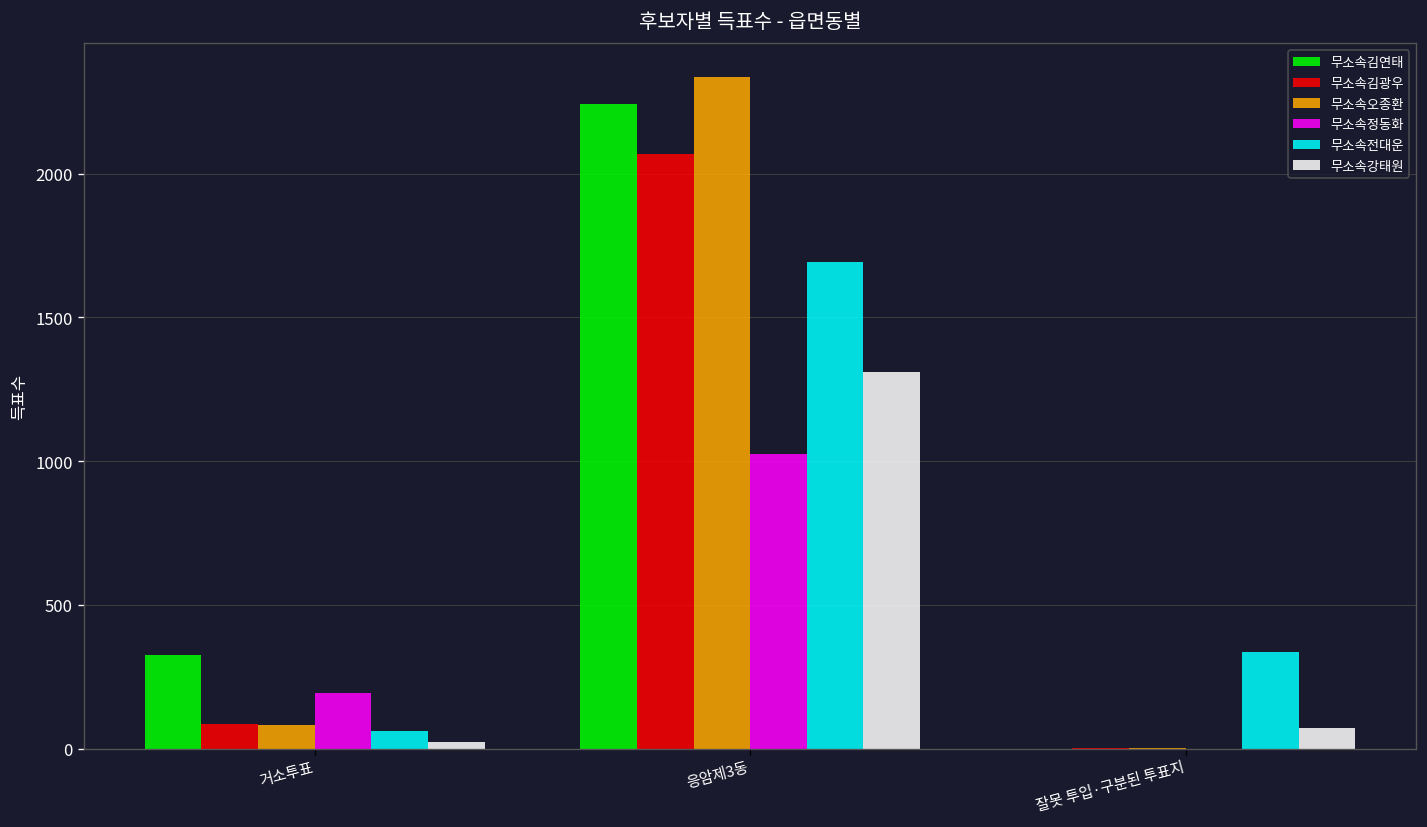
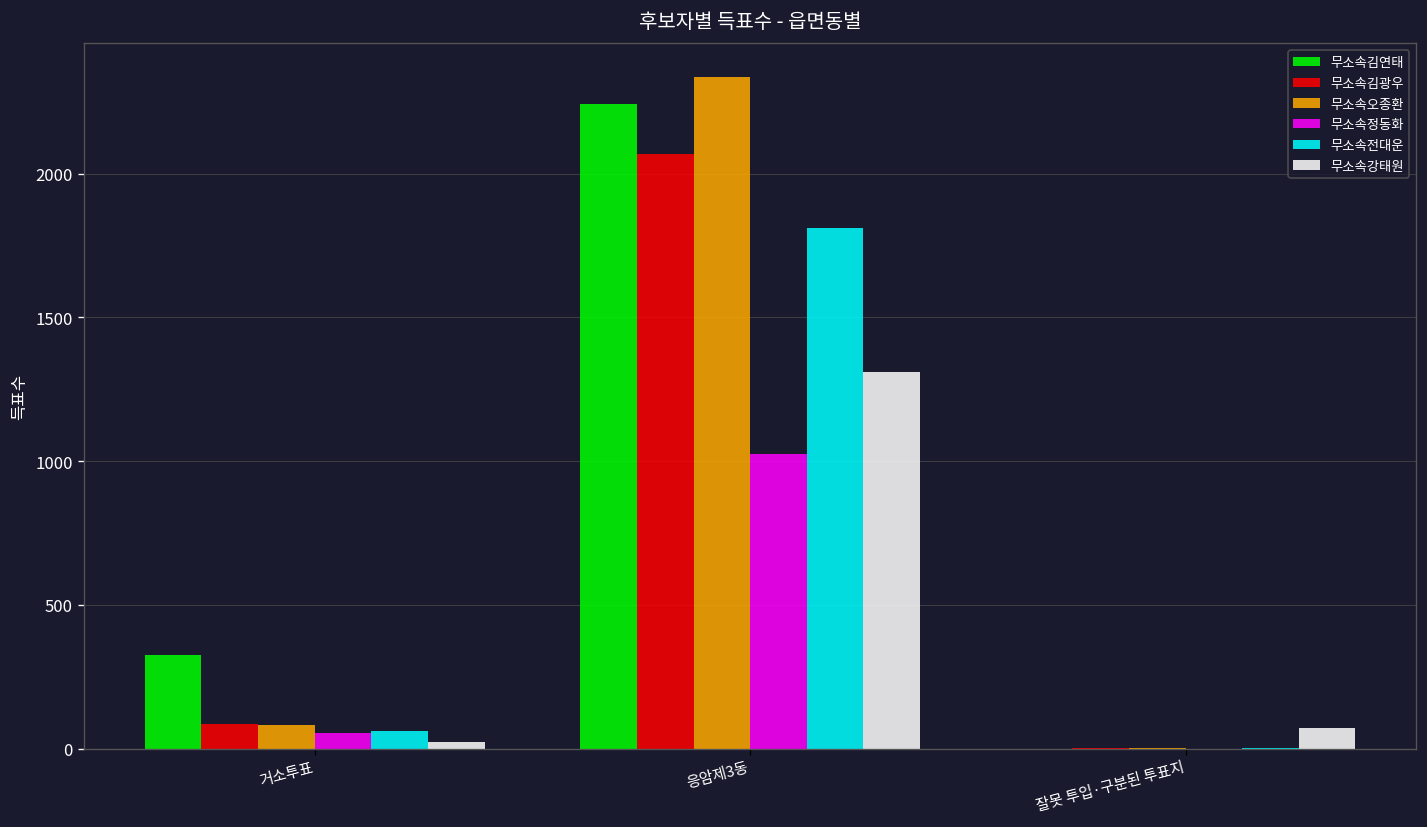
  {
    "무소속김연태": {
      "거소투표": 330,
      "응암제3동": 2240,
      "잘못 투입·구분된 투표지": 0
    },
    "무소속김광우": {
      "거소투표": 90,
      "응암제3동": 2070
    },
    "무소속오종환": {
      "거소투표": 80,
      "응암제3동": 2340
    },
    "무소속정동화": {
-     "거소투표": 190,
+     "거소투표": 60,
      "응암제3동": 1030,
      "잘못 투입·구분된 투표지": 0
    },
    "무소속전대운": {
      "거소투표": 60,
-     "응암제3동": 1690,
-     "잘못 투입·구분된 투표지": 340
+     "응암제3동": 1810,
+     "잘못 투입·구분된 투표지": 0
    },
    "무소속강태원": {
      "거소투표": 20,
      "응암제3동": 1310,
      "잘못 투입·구분된 투표지": 70
    }
  }
